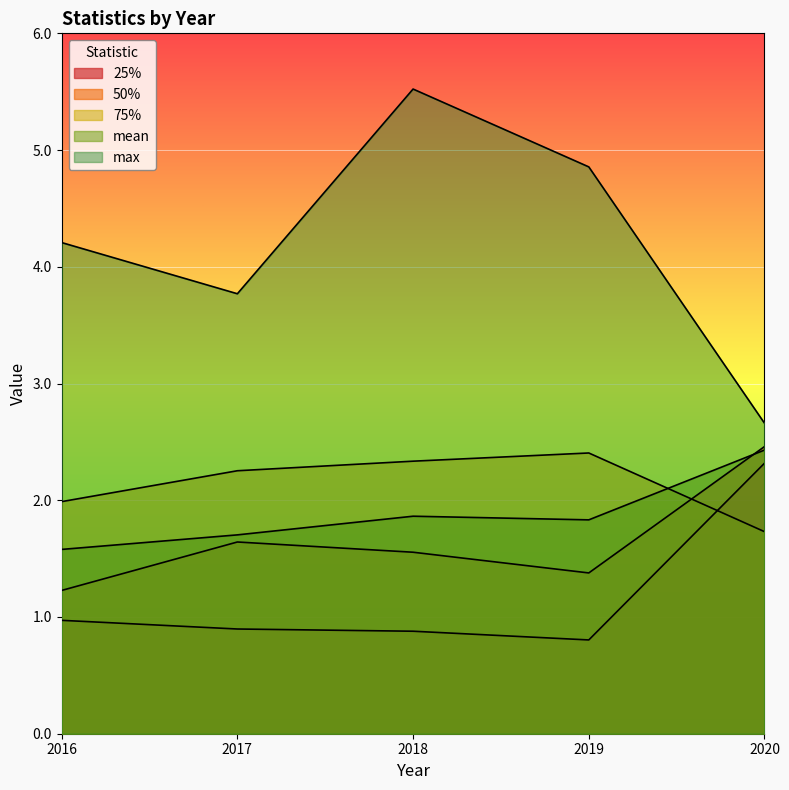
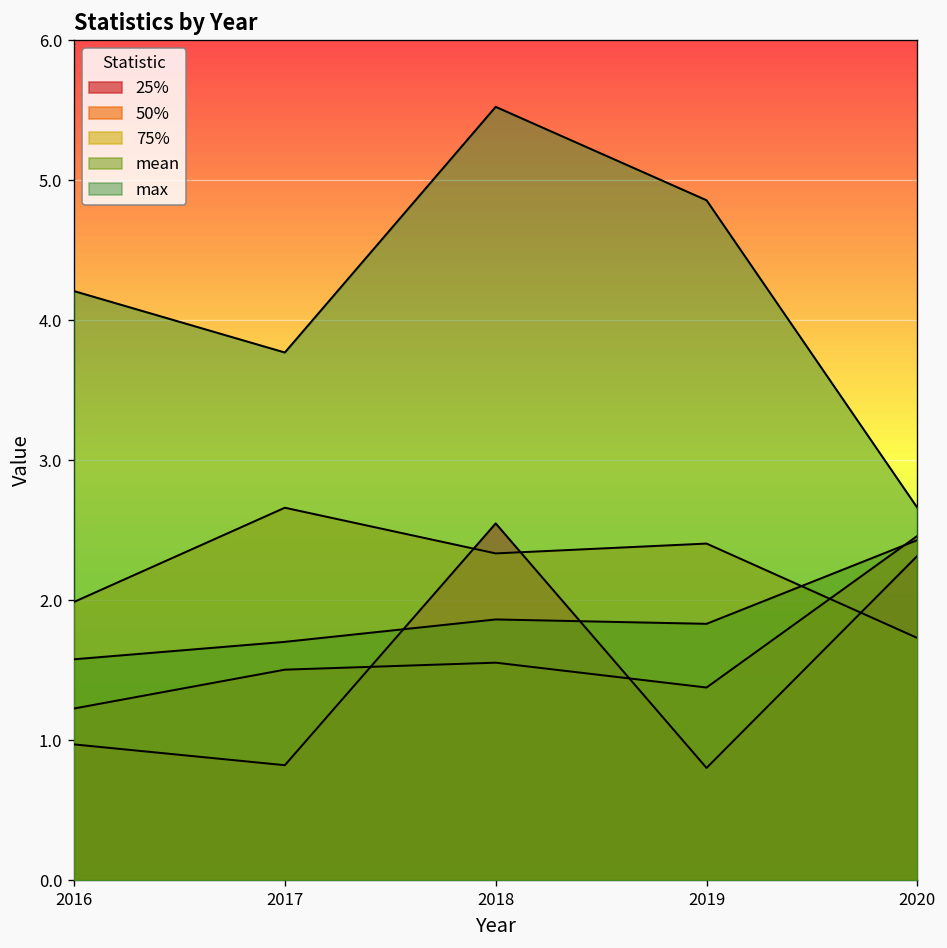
  {
    "25%": {
      "2016": 0.97,
-     "2017": 0.90,
-     "2018": 0.88,
+     "2017": 0.82,
+     "2018": 2.55,
      "2019": 0.80,
      "2020": 2.32
    },
    "50%": {
      "2016": 1.23,
-     "2017": 1.64,
+     "2017": 1.50,
      "2018": 1.55,
      "2019": 1.38,
      "2020": 2.46
    },
    "75%": {
      "2016": 1.99,
-     "2017": 2.25,
+     "2017": 2.66,
      "2018": 2.33,
      "2019": 2.40,
      "2020": 1.73
    }
  }
